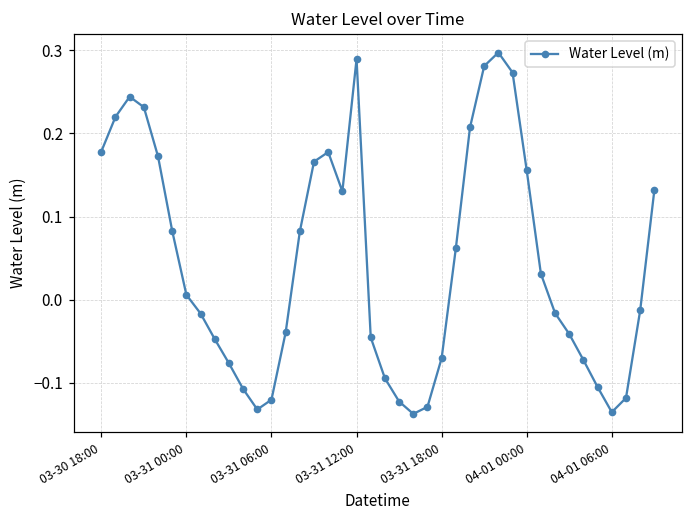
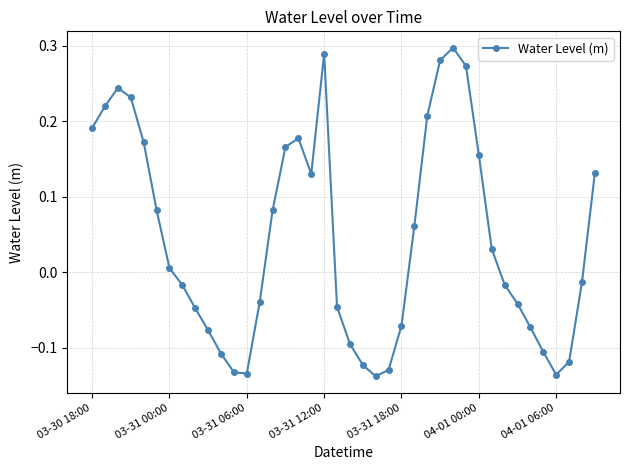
  {
-   "03-30 18:00": 0.18,
+   "03-30 18:00": 0.19,
    "03-31 00:00": 0.01,
-   "03-31 06:00": -0.12,
+   "03-31 06:00": -0.13,
    "03-31 12:00": 0.29,
    "03-31 18:00": -0.07,
    "04-01 00:00": 0.16,
    "04-01 06:00": -0.14
  }
